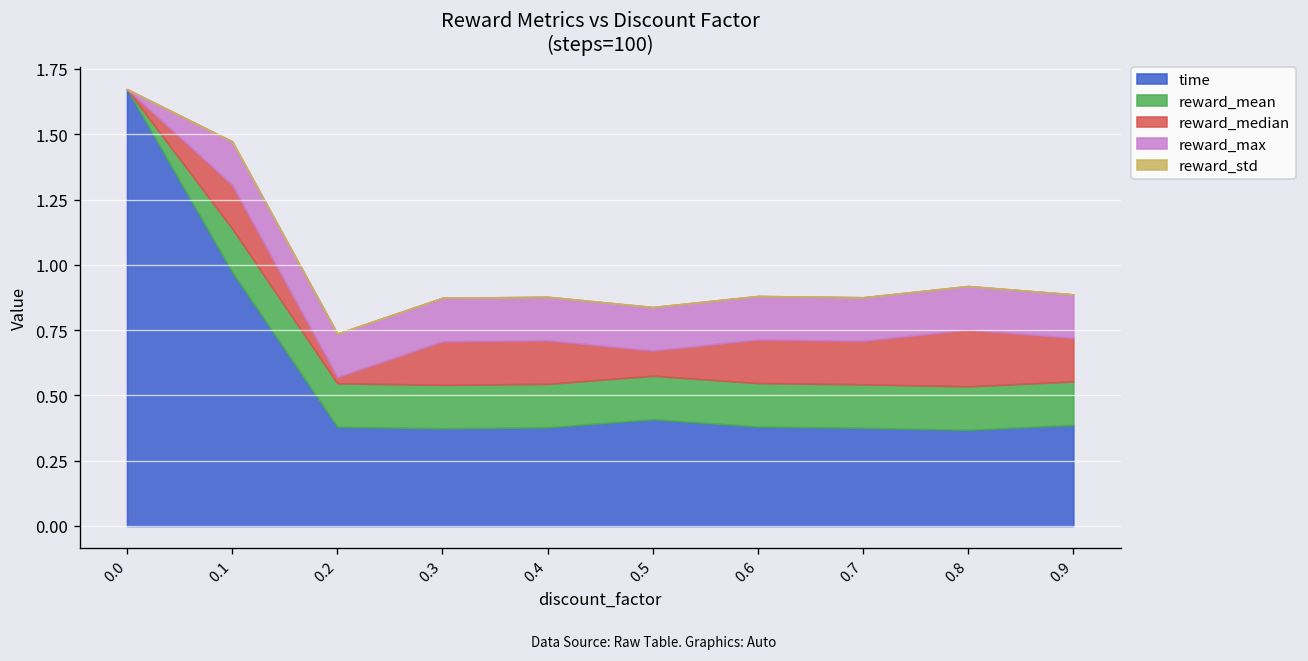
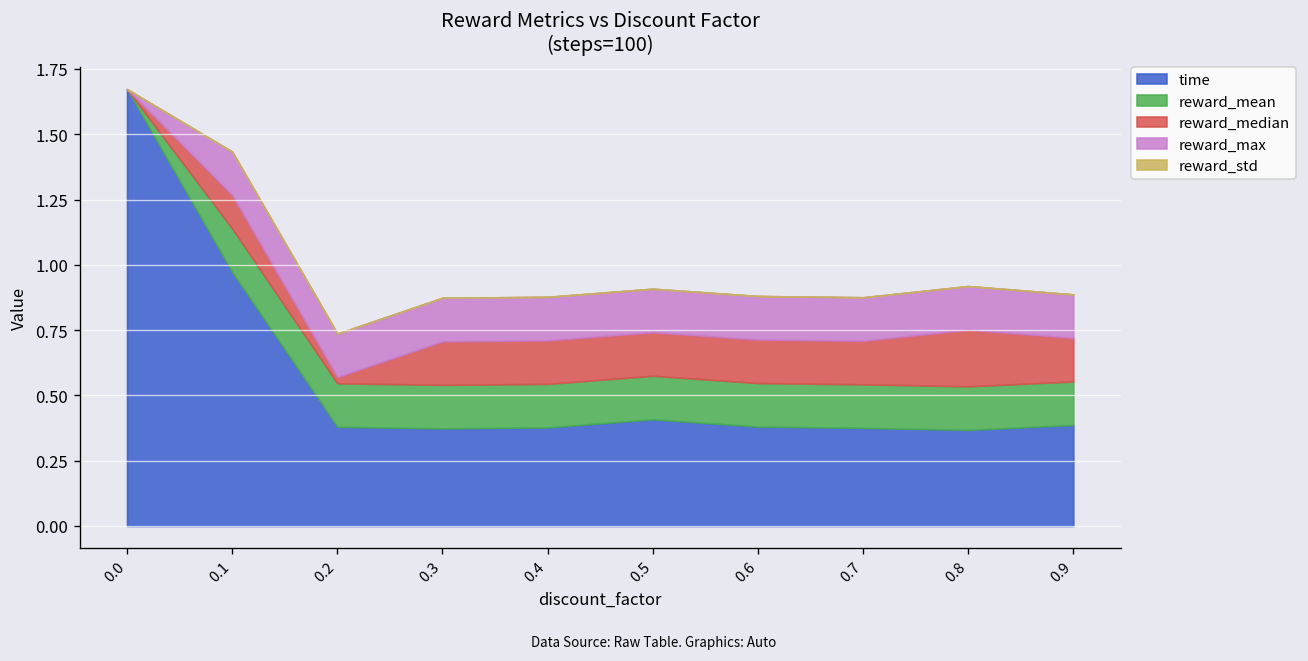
  {
    "time": {
      "0.1": 0.97,
      "0.2": 0.38,
      "0.3": 0.37,
      "0.4": 0.38,
      "0.5": 0.41,
      "0.6": 0.38,
      "0.7": 0.38,
      "0.8": 0.37,
      "0.9": 0.39
    },
    "reward_mean": {
      "0.1": 0.17,
      "0.2": 0.17,
      "0.3": 0.17,
      "0.4": 0.17,
      "0.5": 0.17,
      "0.6": 0.17,
      "0.7": 0.17,
      "0.8": 0.17,
      "0.9": 0.17
    },
    "reward_median": {
-     "0.1": 0.17,
+     "0.1": 0.13,
      "0.2": 0.02,
      "0.3": 0.17,
      "0.4": 0.17,
-     "0.5": 0.10,
+     "0.5": 0.17,
      "0.6": 0.17,
      "0.7": 0.17,
      "0.8": 0.22,
      "0.9": 0.17
    },
    "reward_std": {
      "0.2": 0.17
    }
  }
